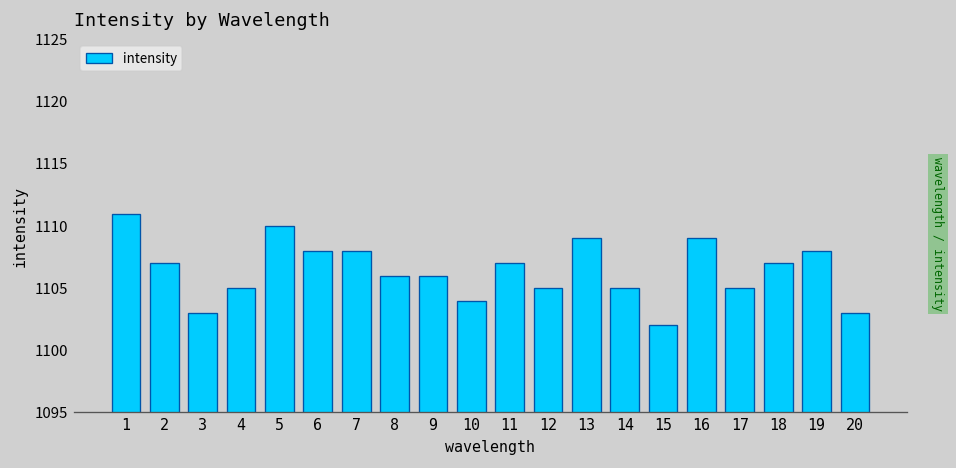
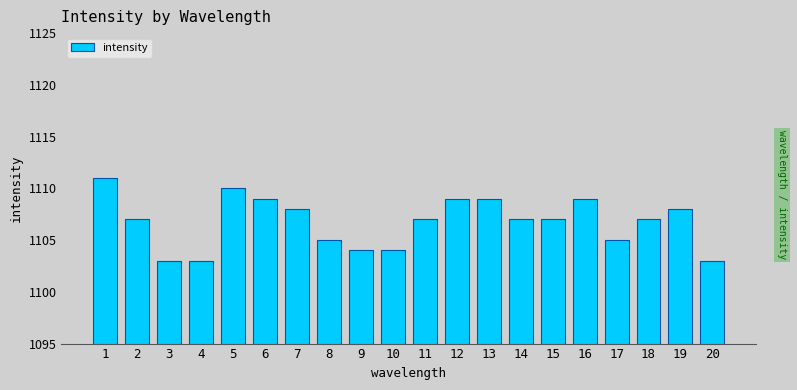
  {
    "1": 1111,
    "2": 1107,
    "3": 1103,
-   "4": 1105,
+   "4": 1103,
    "5": 1110,
-   "6": 1108,
+   "6": 1109,
    "7": 1108,
-   "8": 1106,
-   "9": 1106,
+   "8": 1105,
+   "9": 1104,
    "10": 1104,
    "11": 1107,
-   "12": 1105,
+   "12": 1109,
    "13": 1109,
-   "14": 1105,
-   "15": 1102,
+   "14": 1107,
+   "15": 1107,
    "16": 1109,
    "17": 1105,
    "18": 1107,
    "19": 1108,
    "20": 1103
  }
